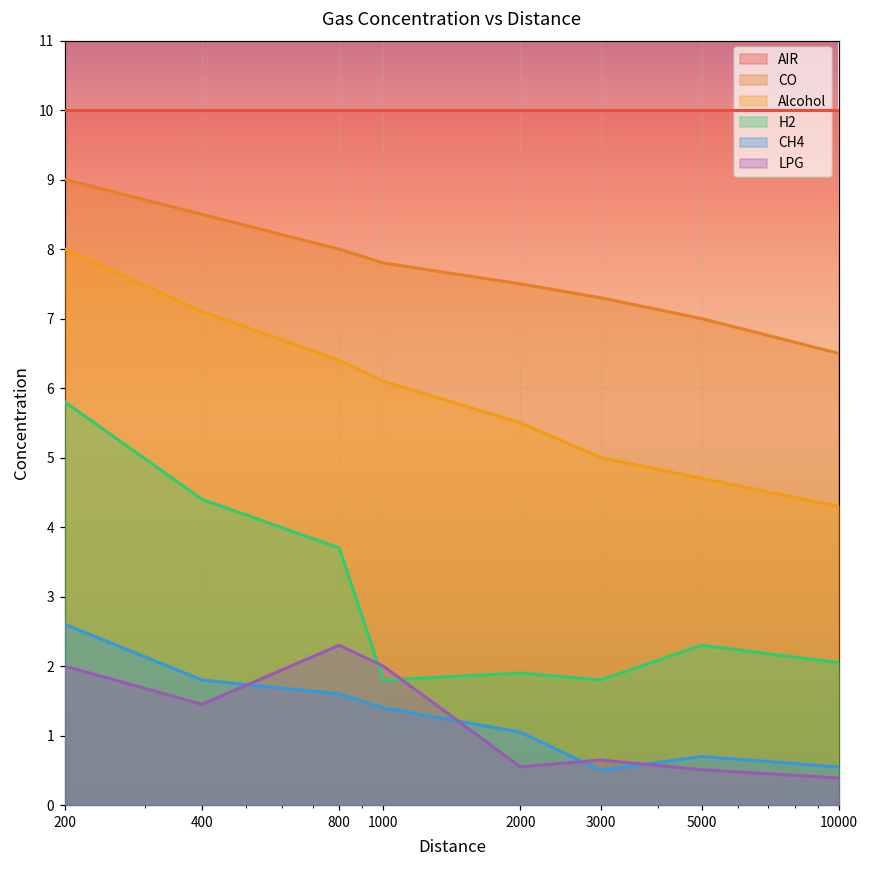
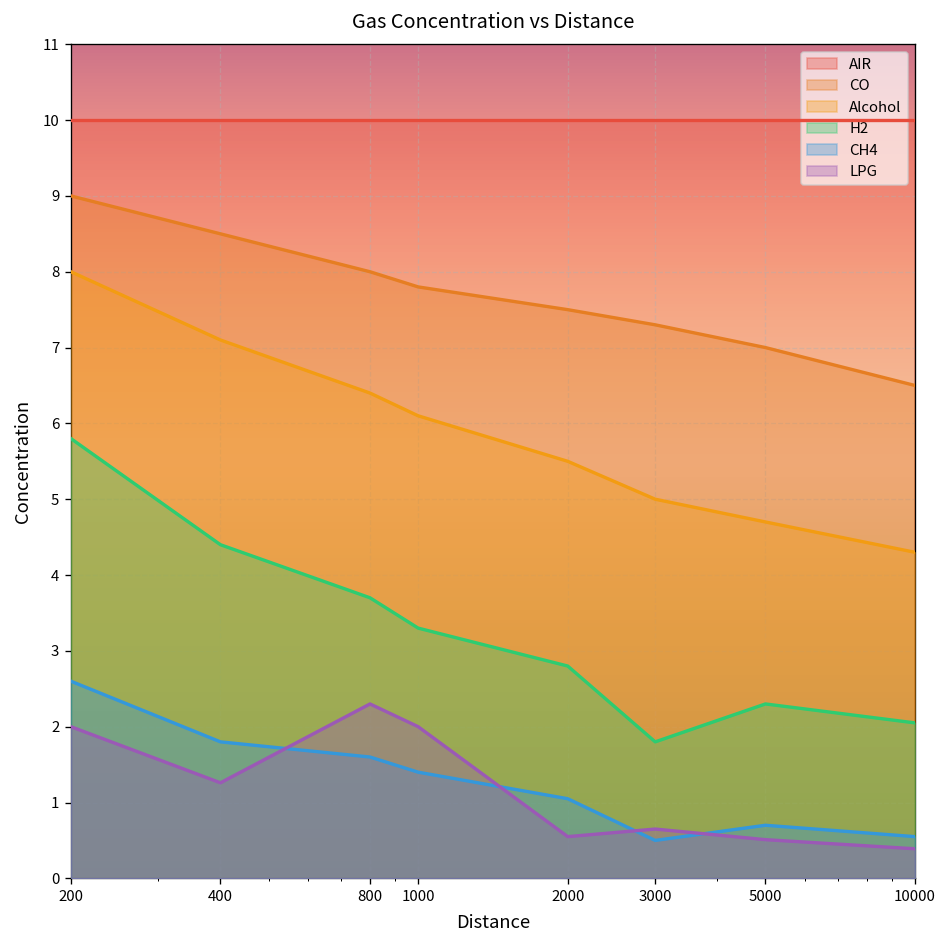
  {
    "H2": {
      "200": 5.8,
      "400": 4.4,
      "800": 3.7,
-     "1000": 1.8,
-     "2000": 1.9,
+     "1000": 3.3,
+     "2000": 2.8,
      "3000": 1.8,
      "5000": 2.3,
      "10000": 2.1
    },
    "CH4": {
      "200": 2.6,
      "400": 1.8,
      "800": 1.6,
      "1000": 1.4,
      "2000": 1.1,
      "3000": 0.5,
      "5000": 0.7,
      "10000": 0.6
    },
    "LPG": {
      "200": 2.0,
-     "400": 1.5,
+     "400": 1.3,
      "800": 2.3,
      "1000": 2.0,
      "2000": 0.6,
      "3000": 0.7,
      "5000": 0.5,
      "10000": 0.4
    }
  }
